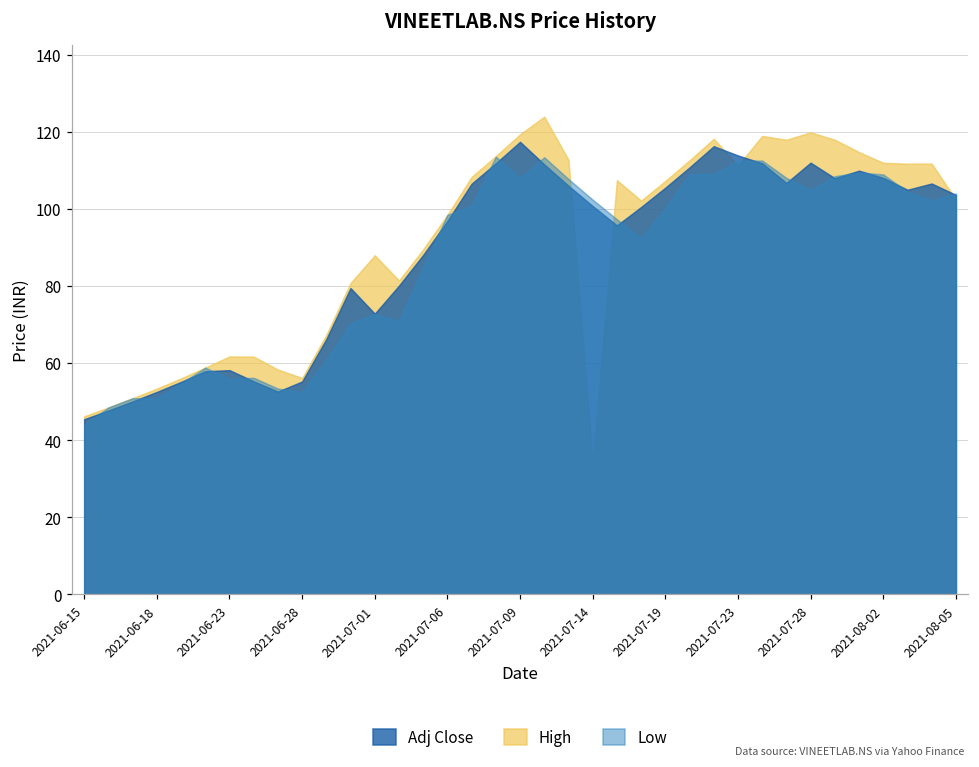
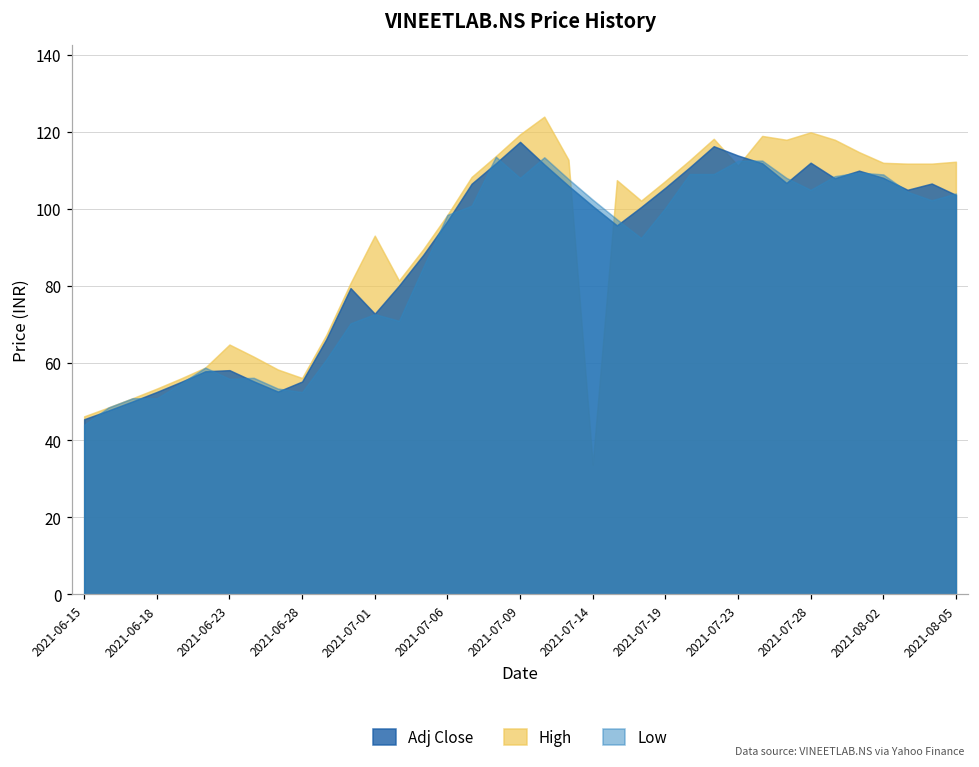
  {
    "High": {
      "2021-06-15": 46,
      "2021-06-18": 53,
-     "2021-06-23": 62,
+     "2021-06-23": 65,
      "2021-06-28": 56,
-     "2021-07-01": 88,
+     "2021-07-01": 93,
      "2021-07-09": 119,
      "2021-07-14": 34,
      "2021-07-19": 107,
      "2021-07-23": 111,
      "2021-07-28": 120,
      "2021-08-02": 112,
-     "2021-08-05": 102
+     "2021-08-05": 112
    }
  }
